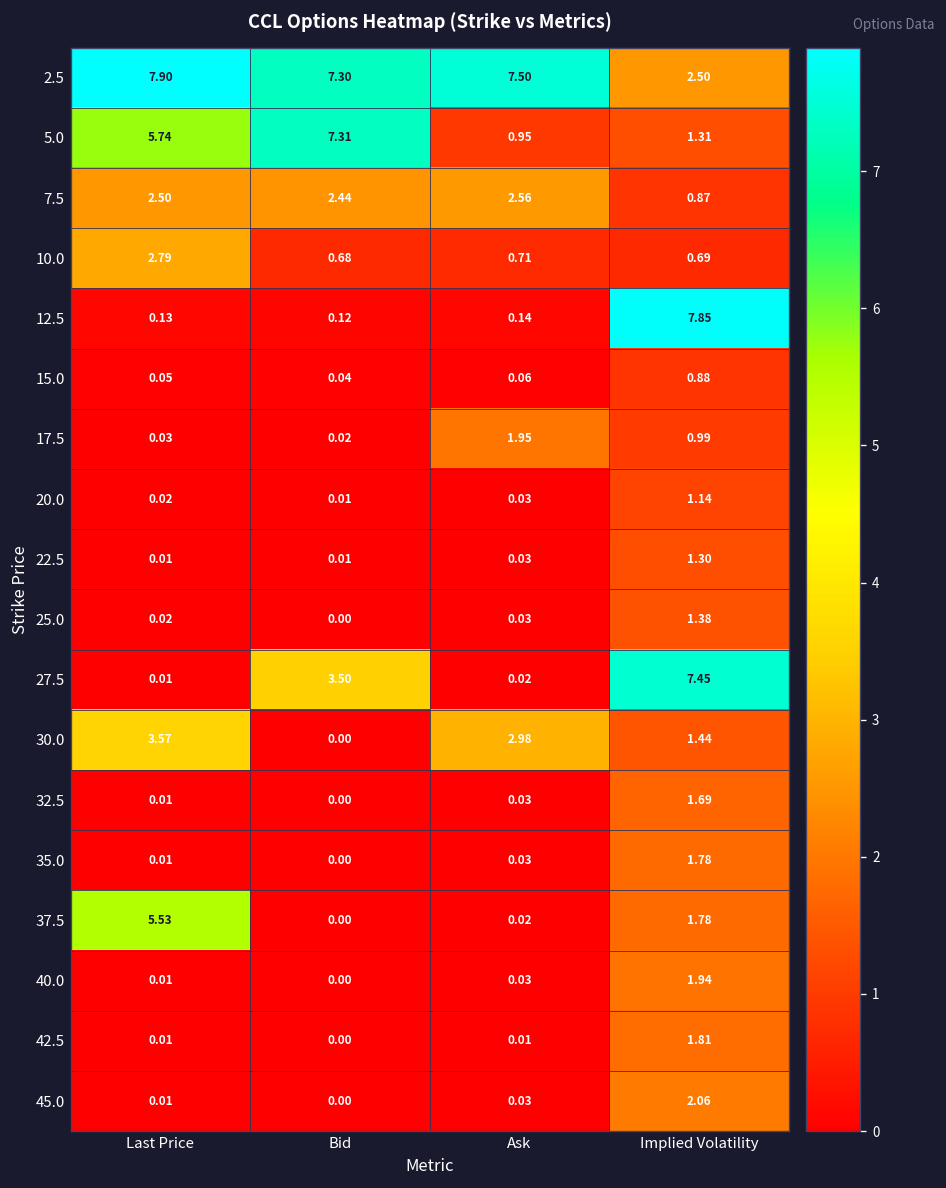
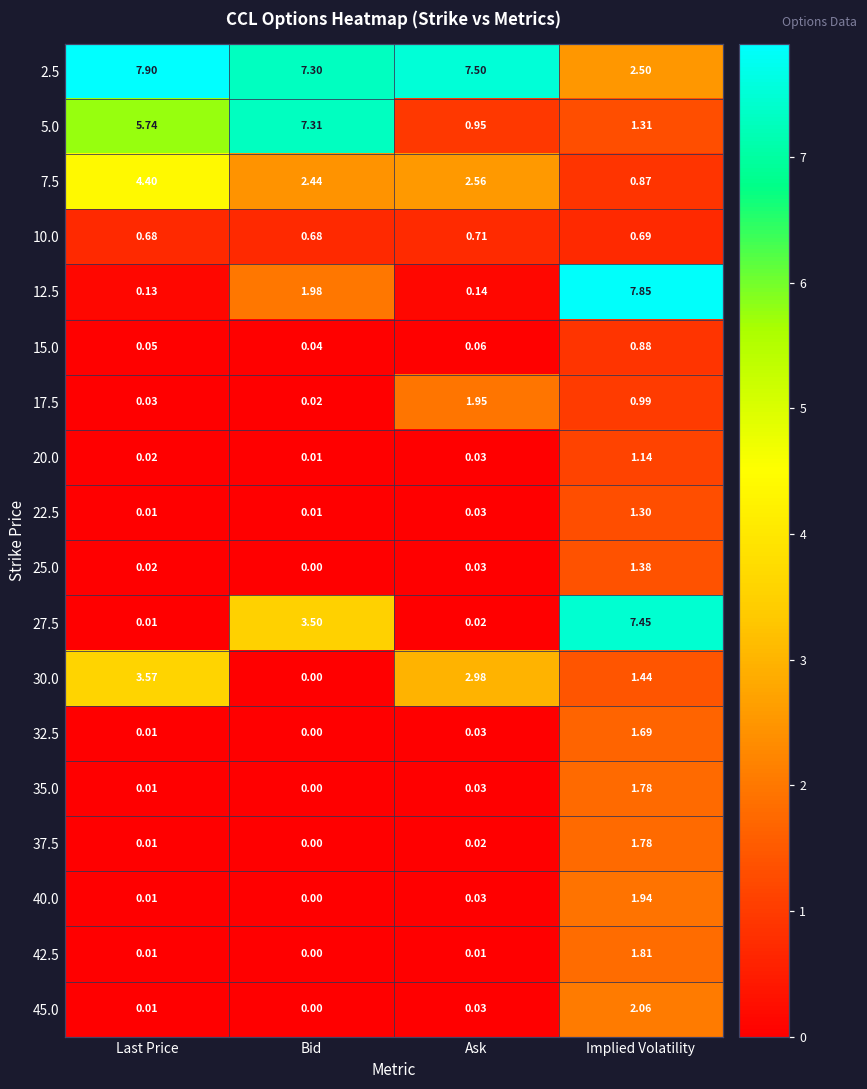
  {
    "2.5": {
      "Last Price": 7.90,
      "Bid": 7.30,
      "Ask": 7.50,
      "Implied Volatility": 2.50
    },
    "5.0": {
      "Last Price": 5.74,
      "Bid": 7.31,
      "Ask": 0.95,
      "Implied Volatility": 1.31
    },
    "7.5": {
-     "Last Price": 2.50,
+     "Last Price": 4.40,
      "Bid": 2.44,
      "Ask": 2.56,
      "Implied Volatility": 0.87
    },
    "10.0": {
-     "Last Price": 2.79,
+     "Last Price": 0.68,
      "Bid": 0.68,
      "Ask": 0.71,
      "Implied Volatility": 0.69
    },
    "12.5": {
      "Last Price": 0.13,
-     "Bid": 0.12,
+     "Bid": 1.98,
      "Ask": 0.14,
      "Implied Volatility": 7.85
    },
    "15.0": {
      "Last Price": 0.05,
      "Bid": 0.04,
      "Ask": 0.06,
      "Implied Volatility": 0.88
    },
    "17.5": {
      "Last Price": 0.03,
      "Bid": 0.02,
      "Ask": 1.95,
      "Implied Volatility": 0.99
    },
    "20.0": {
      "Last Price": 0.02,
      "Bid": 0.01,
      "Ask": 0.03,
      "Implied Volatility": 1.14
    },
    "22.5": {
      "Last Price": 0.01,
      "Bid": 0.01,
      "Ask": 0.03,
      "Implied Volatility": 1.30
    },
    "25.0": {
      "Last Price": 0.02,
      "Bid": 0.00,
      "Ask": 0.03,
      "Implied Volatility": 1.38
    },
    "27.5": {
      "Last Price": 0.01,
      "Bid": 3.50,
      "Ask": 0.02,
      "Implied Volatility": 7.45
    },
    "30.0": {
      "Last Price": 3.57,
      "Bid": 0.00,
      "Ask": 2.98,
      "Implied Volatility": 1.44
    },
    "32.5": {
      "Last Price": 0.01,
      "Bid": 0.00,
      "Ask": 0.03,
      "Implied Volatility": 1.69
    },
    "35.0": {
      "Last Price": 0.01,
      "Bid": 0.00,
      "Ask": 0.03,
      "Implied Volatility": 1.78
    },
    "37.5": {
-     "Last Price": 5.53,
+     "Last Price": 0.01,
      "Bid": 0.00,
      "Ask": 0.02,
      "Implied Volatility": 1.78
    },
    "40.0": {
      "Last Price": 0.01,
      "Bid": 0.00,
      "Ask": 0.03,
      "Implied Volatility": 1.94
    },
    "42.5": {
      "Last Price": 0.01,
      "Bid": 0.00,
      "Ask": 0.01,
      "Implied Volatility": 1.81
    },
    "45.0": {
      "Last Price": 0.01,
      "Bid": 0.00,
      "Ask": 0.03,
      "Implied Volatility": 2.06
    }
  }
